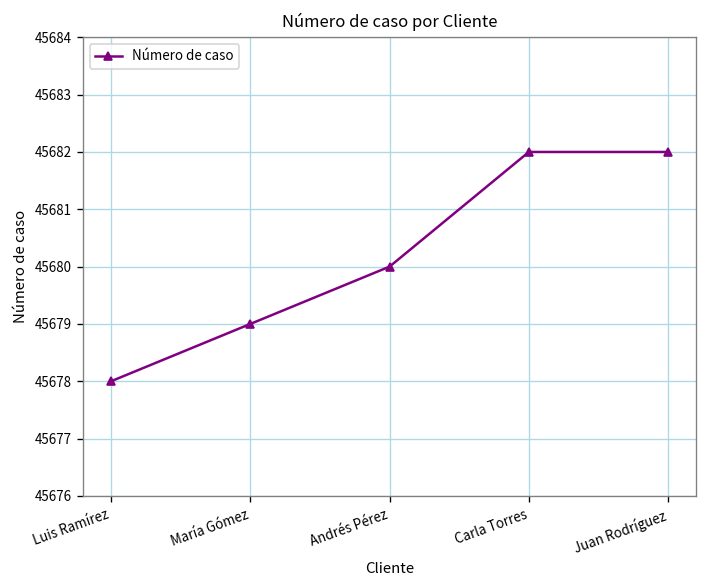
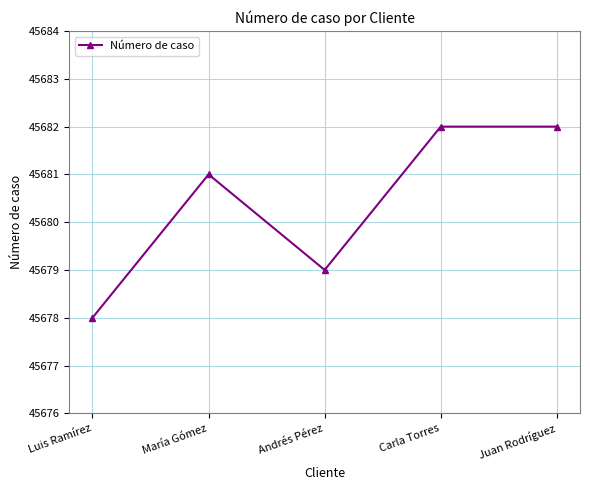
  {
    "Luis Ramírez": 45678,
-   "María Gómez": 45679,
-   "Andrés Pérez": 45680,
+   "María Gómez": 45681,
+   "Andrés Pérez": 45679,
    "Carla Torres": 45682,
    "Juan Rodríguez": 45682
  }
